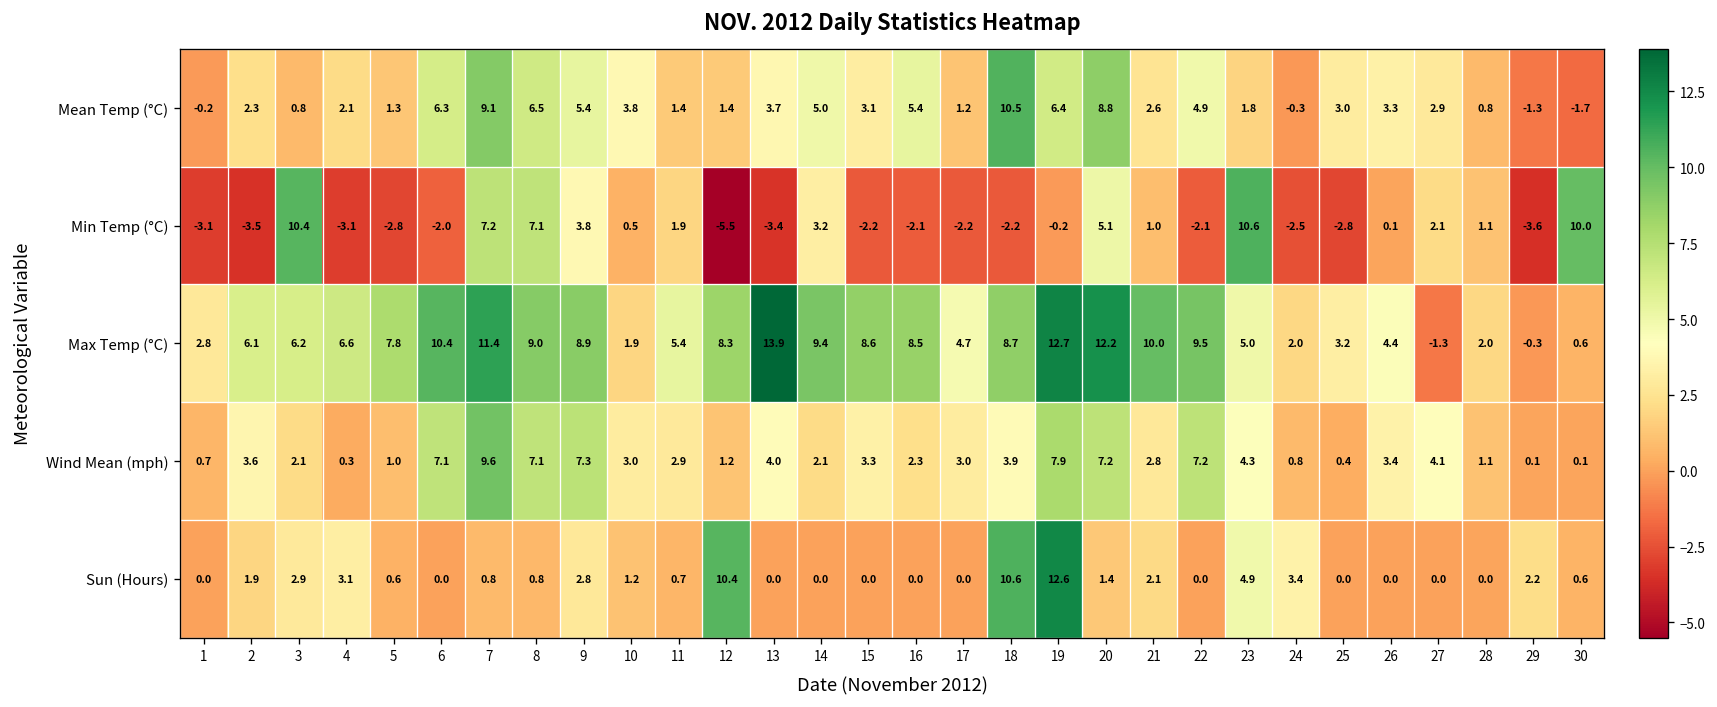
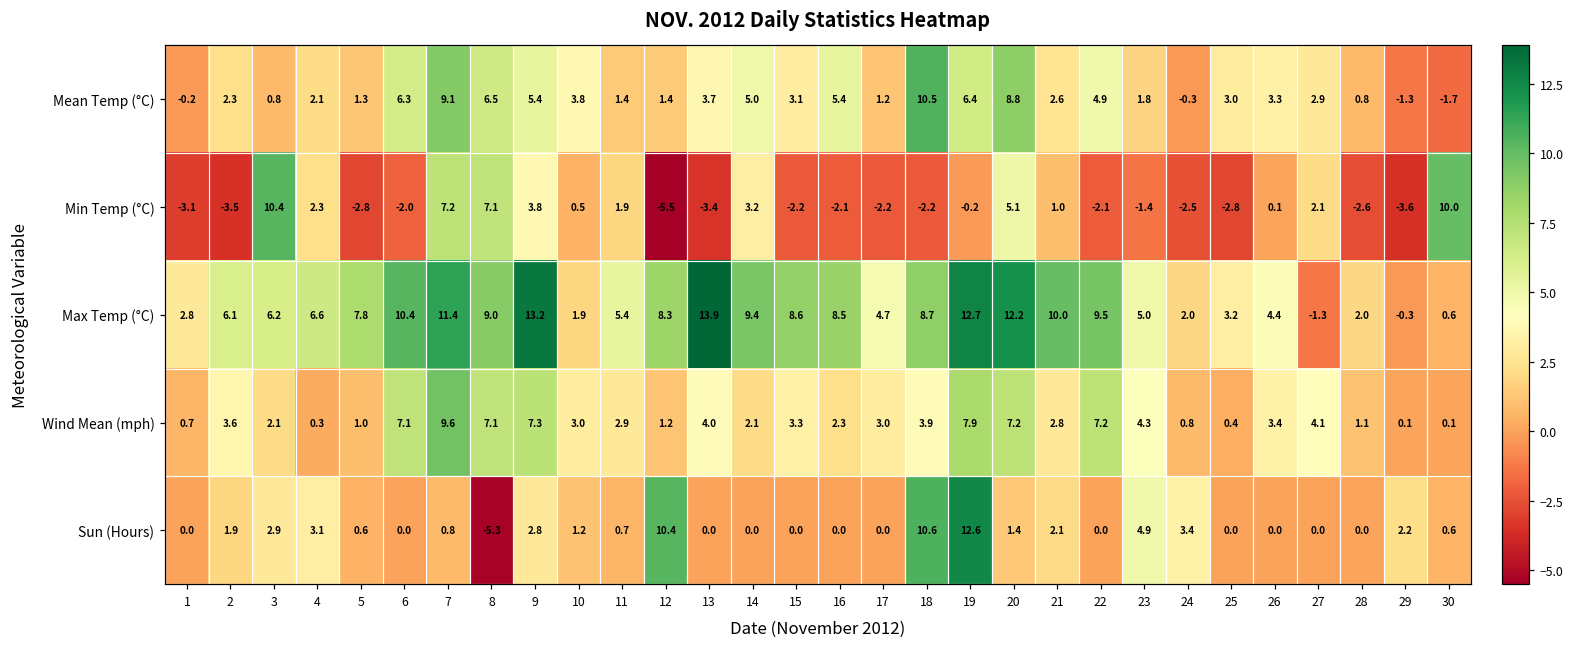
  {
    "Mean Temp (°C)": {
      "1": -0.2,
      "2": 2.3,
      "3": 0.8,
      "4": 2.1,
      "5": 1.3,
      "6": 6.3,
      "7": 9.1,
      "8": 6.5,
      "9": 5.4,
      "10": 3.8,
      "11": 1.4,
      "12": 1.4,
      "13": 3.7,
      "14": 5.0,
      "15": 3.1,
      "16": 5.4,
      "17": 1.2,
      "18": 10.5,
      "19": 6.4,
      "20": 8.8,
      "21": 2.6,
      "22": 4.9,
      "23": 1.8,
      "24": -0.3,
      "25": 3.0,
      "26": 3.3,
      "27": 2.9,
      "28": 0.8,
      "29": -1.3,
      "30": -1.7
    },
    "Min Temp (°C)": {
      "1": -3.1,
      "2": -3.5,
      "3": 10.4,
-     "4": -3.1,
+     "4": 2.3,
      "5": -2.8,
      "6": -2.0,
      "7": 7.2,
      "8": 7.1,
      "9": 3.8,
      "10": 0.5,
      "11": 1.9,
      "12": -5.5,
      "13": -3.4,
      "14": 3.2,
      "15": -2.2,
      "16": -2.1,
      "17": -2.2,
      "18": -2.2,
      "19": -0.2,
      "20": 5.1,
      "21": 1.0,
      "22": -2.1,
-     "23": 10.6,
+     "23": -1.4,
      "24": -2.5,
      "25": -2.8,
      "26": 0.1,
      "27": 2.1,
-     "28": 1.1,
+     "28": -2.6,
      "29": -3.6,
      "30": 10.0
    },
    "Max Temp (°C)": {
      "1": 2.8,
      "2": 6.1,
      "3": 6.2,
      "4": 6.6,
      "5": 7.8,
      "6": 10.4,
      "7": 11.4,
      "8": 9.0,
-     "9": 8.9,
+     "9": 13.2,
      "10": 1.9,
      "11": 5.4,
      "12": 8.3,
      "13": 13.9,
      "14": 9.4,
      "15": 8.6,
      "16": 8.5,
      "17": 4.7,
      "18": 8.7,
      "19": 12.7,
      "20": 12.2,
      "21": 10.0,
      "22": 9.5,
      "23": 5.0,
      "24": 2.0,
      "25": 3.2,
      "26": 4.4,
      "27": -1.3,
      "28": 2.0,
      "29": -0.3,
      "30": 0.6
    },
    "Wind Mean (mph)": {
      "1": 0.7,
      "2": 3.6,
      "3": 2.1,
      "4": 0.3,
      "5": 1.0,
      "6": 7.1,
      "7": 9.6,
      "8": 7.1,
      "9": 7.3,
      "10": 3.0,
      "11": 2.9,
      "12": 1.2,
      "13": 4.0,
      "14": 2.1,
      "15": 3.3,
      "16": 2.3,
      "17": 3.0,
      "18": 3.9,
      "19": 7.9,
      "20": 7.2,
      "21": 2.8,
      "22": 7.2,
      "23": 4.3,
      "24": 0.8,
      "25": 0.4,
      "26": 3.4,
      "27": 4.1,
      "28": 1.1,
      "29": 0.1,
      "30": 0.1
    },
    "Sun (Hours)": {
      "1": 0.0,
      "2": 1.9,
      "3": 2.9,
      "4": 3.1,
      "5": 0.6,
      "6": 0.0,
      "7": 0.8,
-     "8": 0.8,
+     "8": -5.3,
      "9": 2.8,
      "10": 1.2,
      "11": 0.7,
      "12": 10.4,
      "13": 0.0,
      "14": 0.0,
      "15": 0.0,
      "16": 0.0,
      "17": 0.0,
      "18": 10.6,
      "19": 12.6,
      "20": 1.4,
      "21": 2.1,
      "22": 0.0,
      "23": 4.9,
      "24": 3.4,
      "25": 0.0,
      "26": 0.0,
      "27": 0.0,
      "28": 0.0,
      "29": 2.2,
      "30": 0.6
    }
  }
